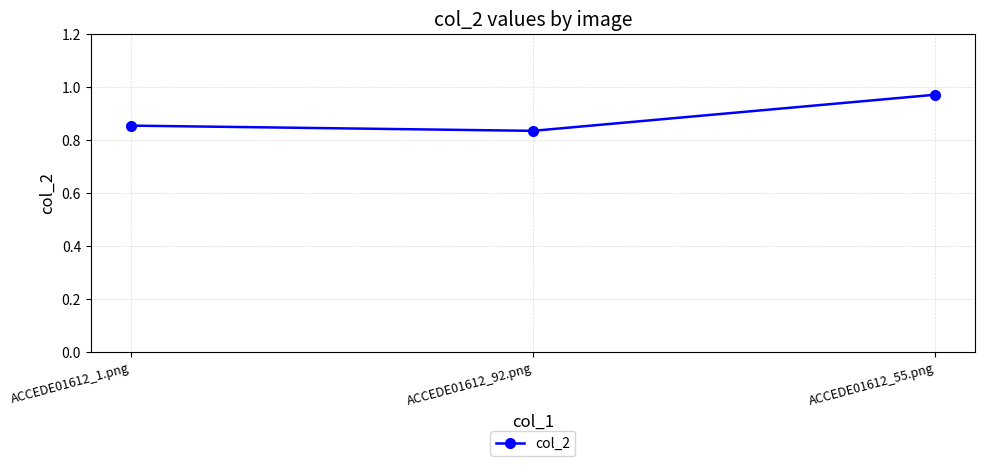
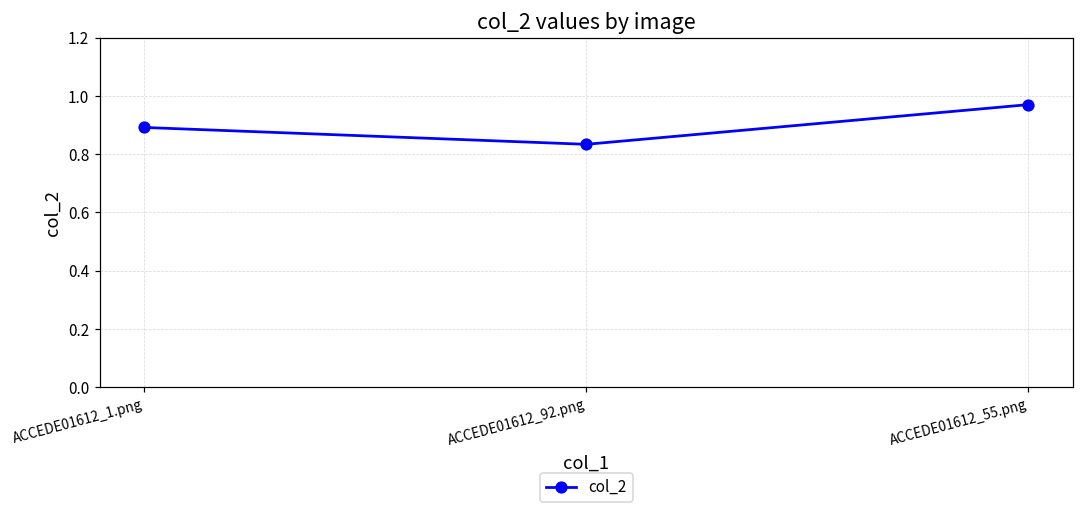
  {
-   "ACCEDE01612_1.png": 0.85,
+   "ACCEDE01612_1.png": 0.89,
    "ACCEDE01612_92.png": 0.83,
    "ACCEDE01612_55.png": 0.97
  }
